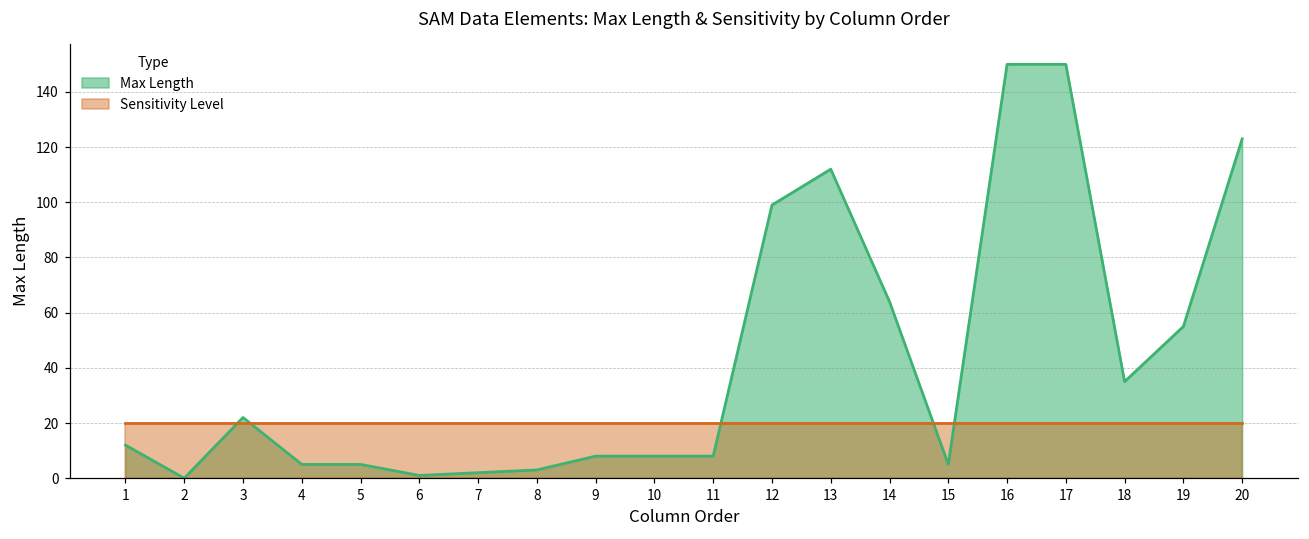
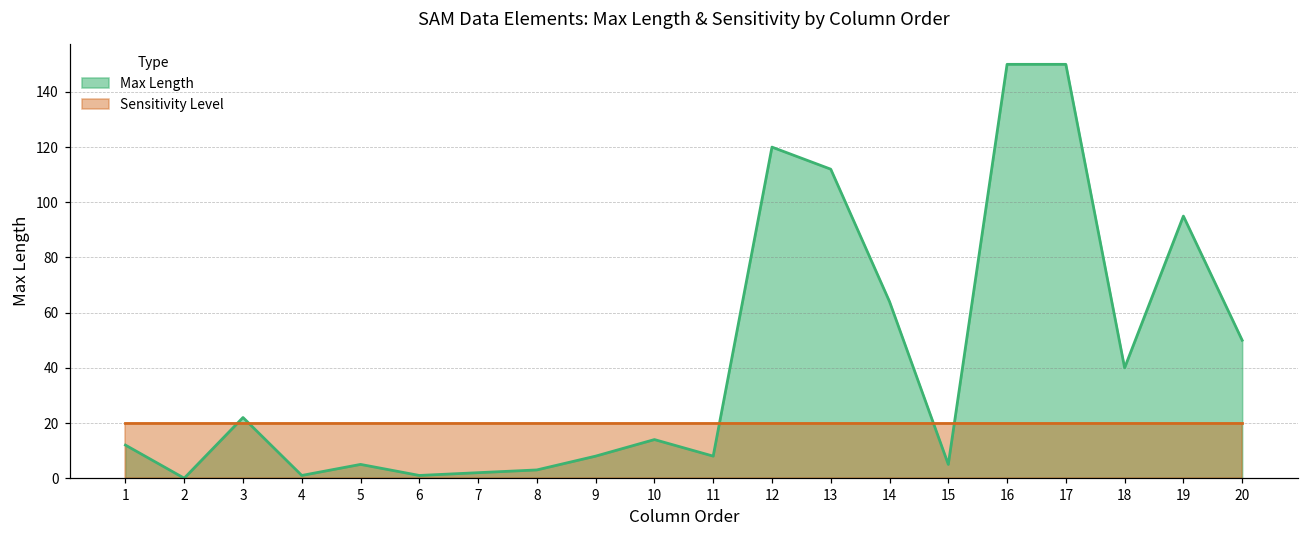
  {
    "Max Length": {
      "1": 12,
      "2": 0,
      "3": 22,
-     "4": 5,
+     "4": 1,
      "5": 5,
      "6": 1,
      "7": 2,
      "8": 3,
      "9": 8,
-     "10": 8,
+     "10": 14,
      "11": 8,
-     "12": 99,
+     "12": 120,
      "13": 112,
      "14": 64,
      "15": 5,
      "16": 150,
      "17": 150,
-     "18": 35,
-     "19": 55,
-     "20": 123
+     "18": 40,
+     "19": 95,
+     "20": 50
    },
    "Sensitivity Level": {
      "1": 20,
      "2": 20,
      "3": 20,
      "4": 20,
      "5": 20,
      "6": 20,
      "7": 20,
      "8": 20,
      "9": 20,
      "10": 20,
      "11": 20,
      "12": 20,
      "13": 20,
      "14": 20,
      "15": 20,
      "16": 20,
      "17": 20,
      "18": 20,
      "19": 20,
      "20": 20
    }
  }
